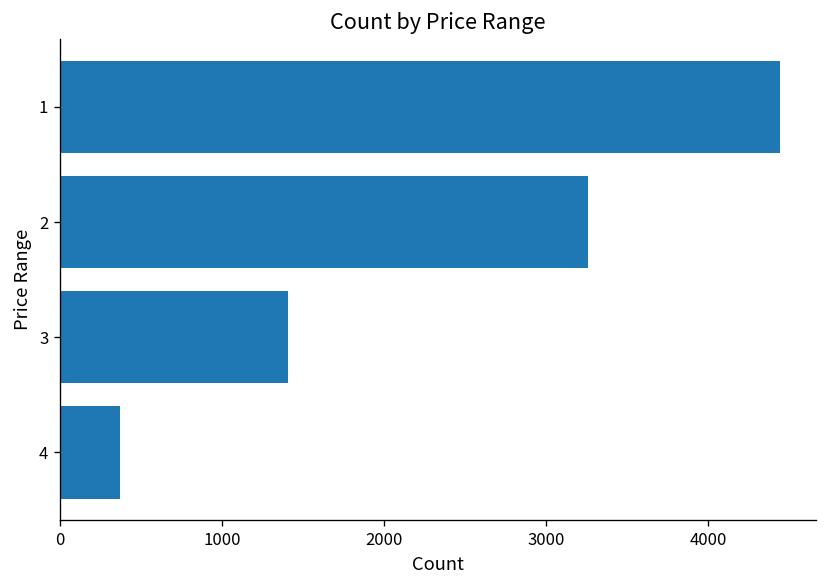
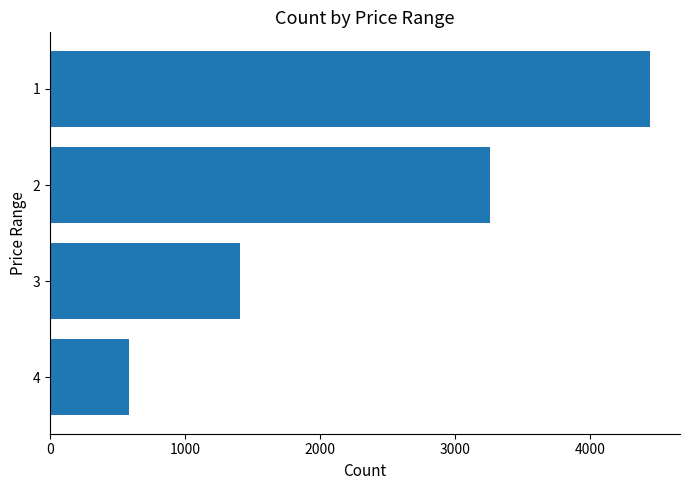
  {
    "1": 4440,
    "2": 3260,
    "3": 1410,
-   "4": 370
+   "4": 590
  }
